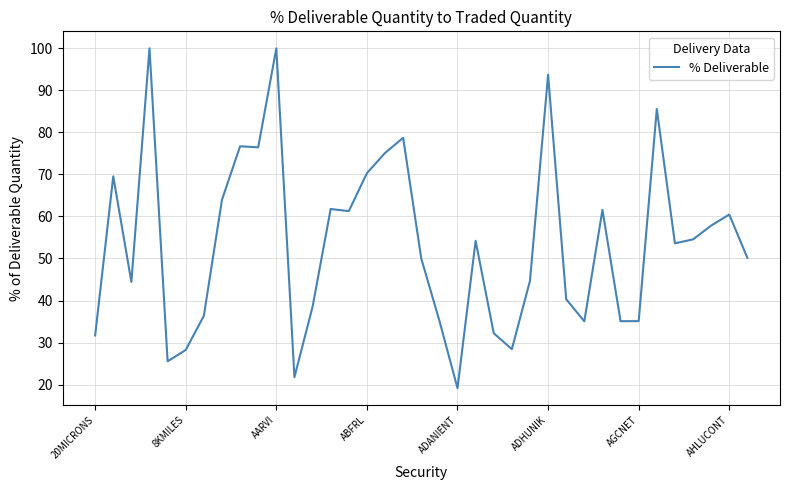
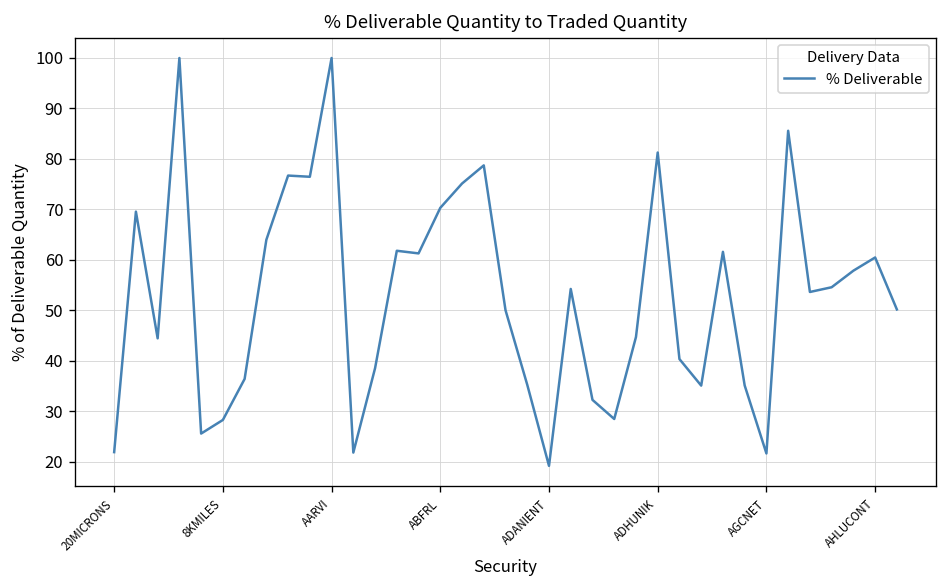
  {
-   "20MICRONS": 32,
+   "20MICRONS": 22,
    "8KMILES": 28,
    "AARVI": 100,
    "ABFRL": 70,
    "ADANIENT": 19,
-   "ADHUNIK": 94,
-   "AGCNET": 35,
+   "ADHUNIK": 81,
+   "AGCNET": 22,
    "AHLUCONT": 60
  }
